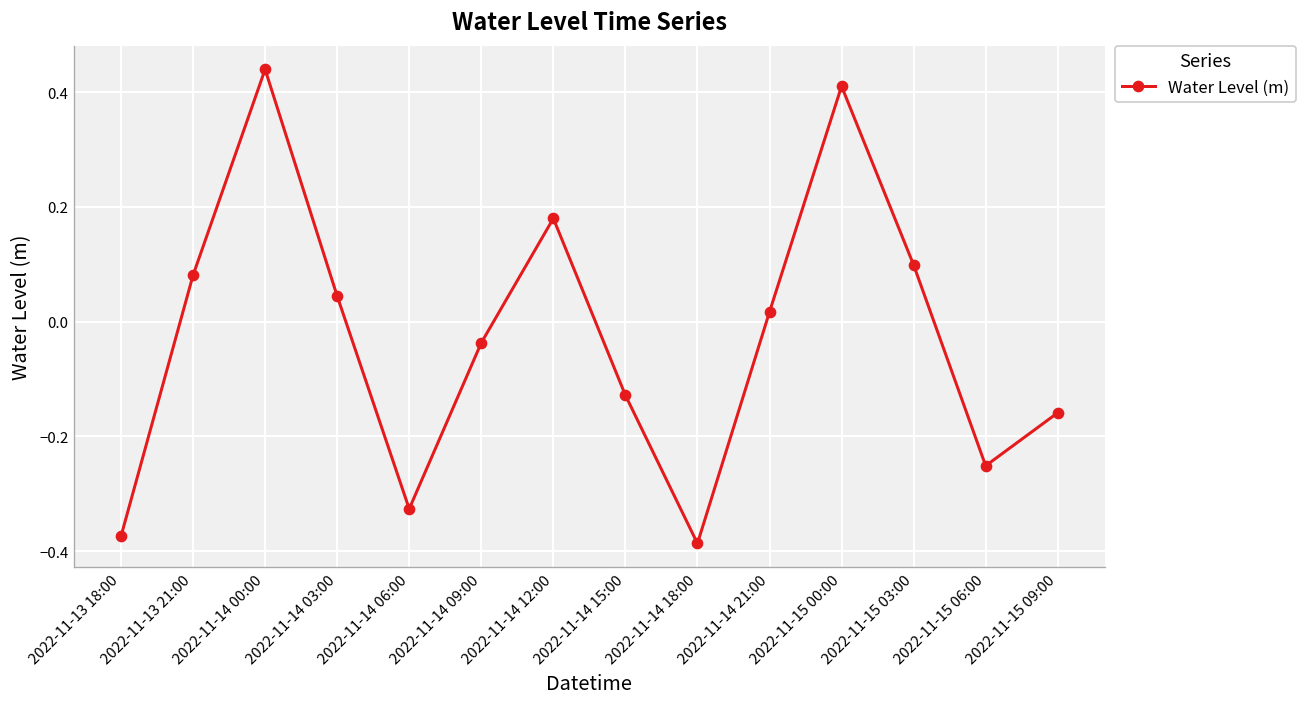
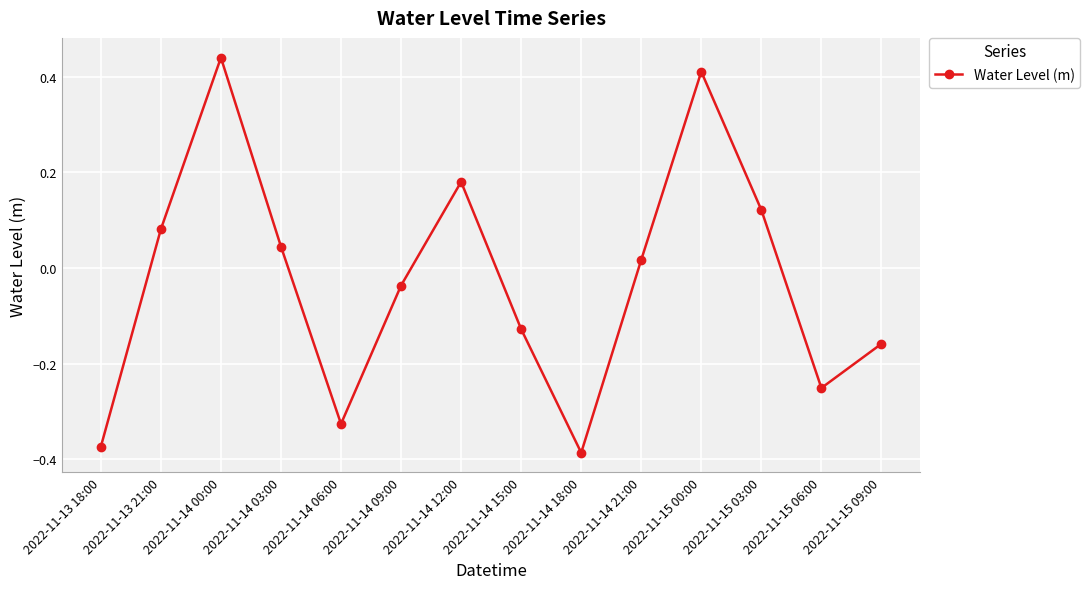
  {
    "2022-11-13 18:00": -0.37,
    "2022-11-13 21:00": 0.08,
    "2022-11-14 00:00": 0.44,
    "2022-11-14 03:00": 0.04,
    "2022-11-14 06:00": -0.33,
    "2022-11-14 09:00": -0.04,
    "2022-11-14 12:00": 0.18,
    "2022-11-14 15:00": -0.13,
    "2022-11-14 18:00": -0.39,
    "2022-11-14 21:00": 0.02,
    "2022-11-15 00:00": 0.41,
-   "2022-11-15 03:00": 0.10,
+   "2022-11-15 03:00": 0.12,
    "2022-11-15 06:00": -0.25,
    "2022-11-15 09:00": -0.16
  }
